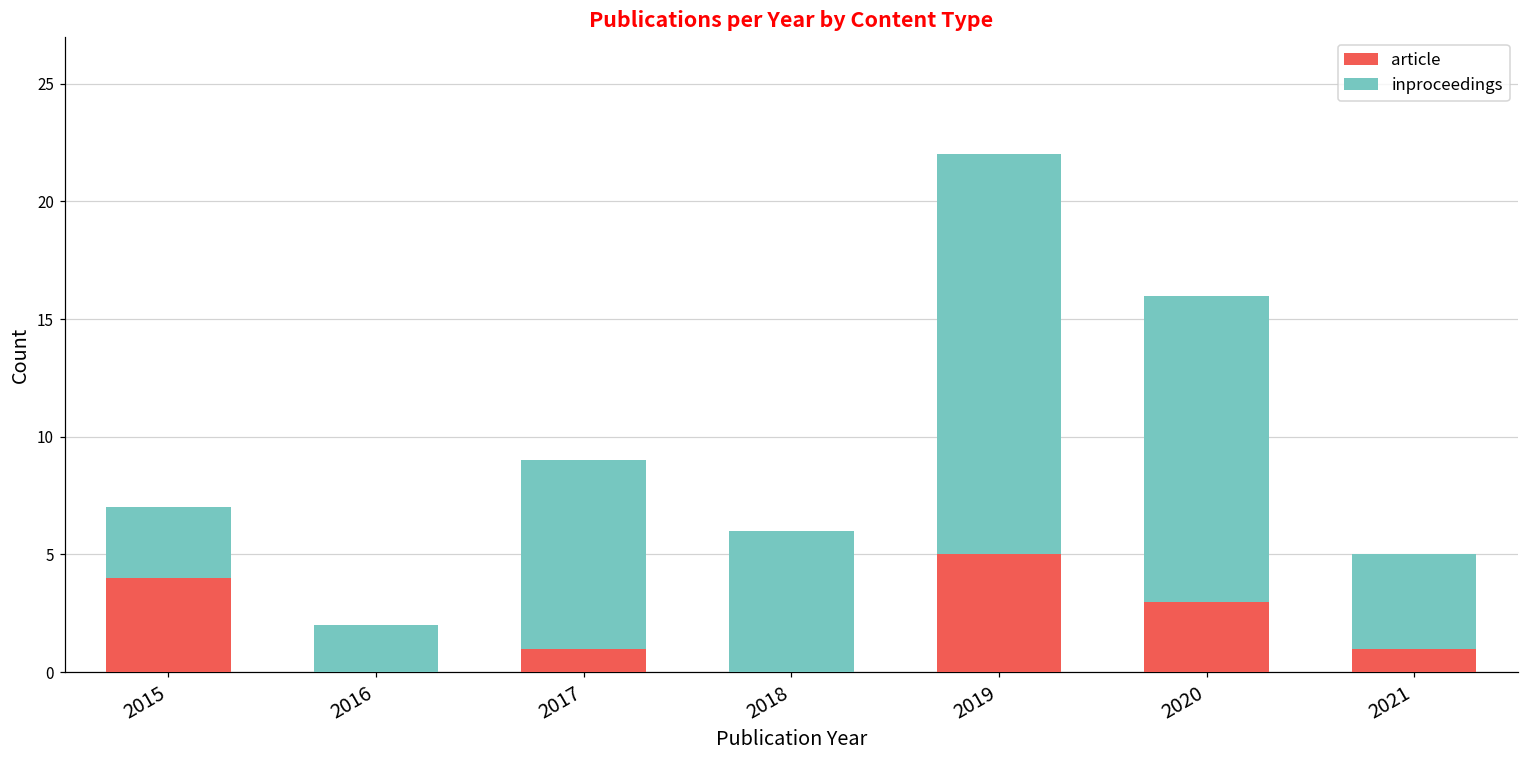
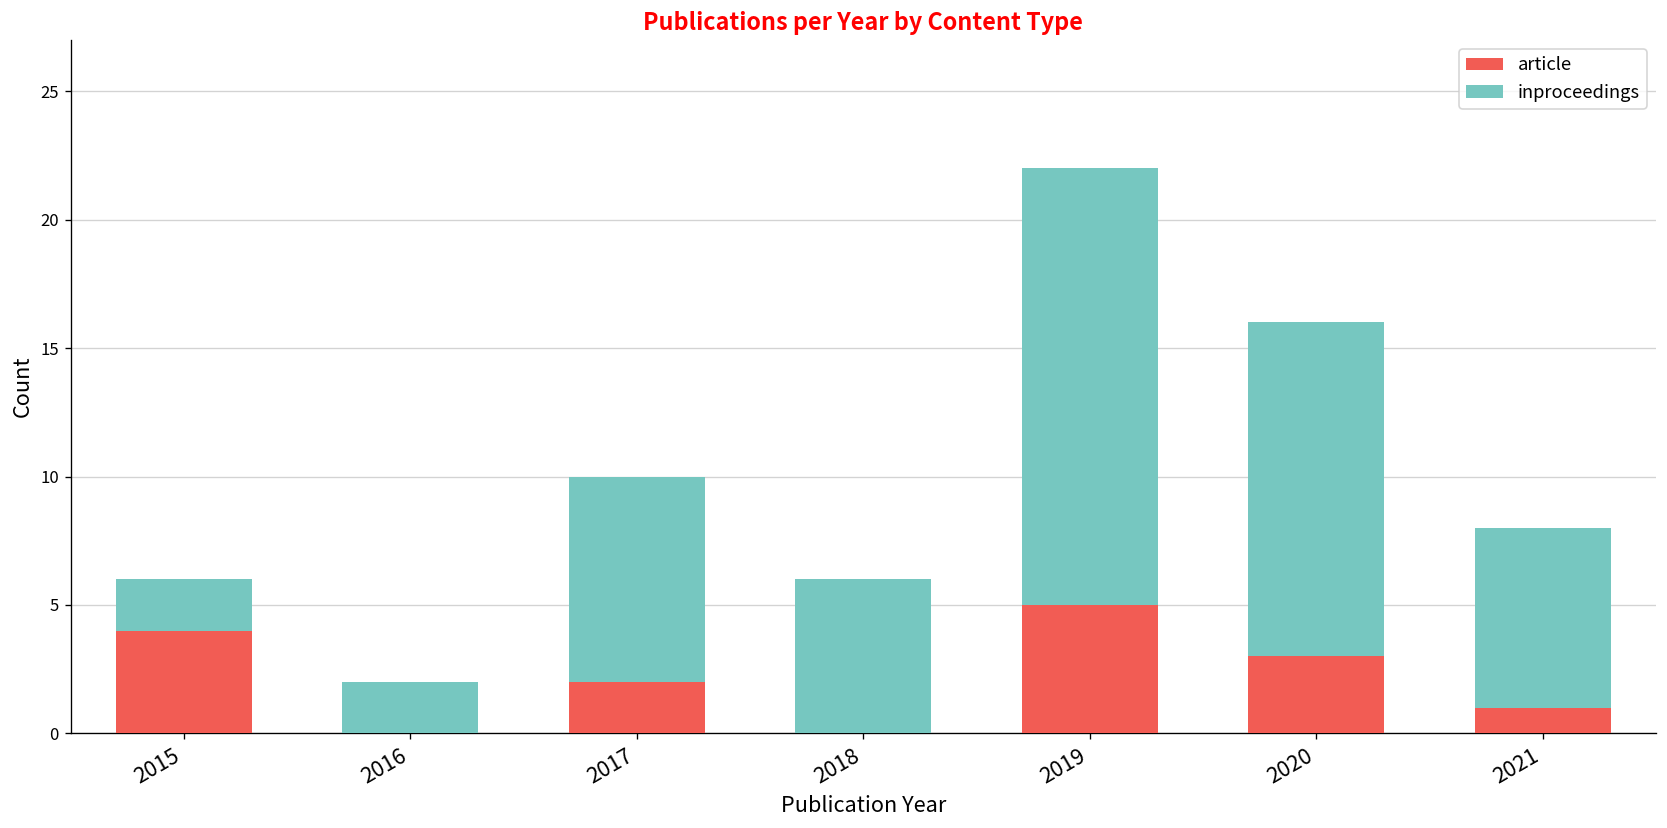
  {
    "article": {
      "2015": 4,
      "2016": 0,
-     "2017": 1,
+     "2017": 2,
      "2018": 0,
      "2019": 5,
      "2020": 3,
      "2021": 1
    },
    "inproceedings": {
-     "2015": 3,
+     "2015": 2,
      "2016": 2,
      "2017": 8,
      "2018": 6,
      "2019": 17,
      "2020": 13,
-     "2021": 4
+     "2021": 7
    }
  }
